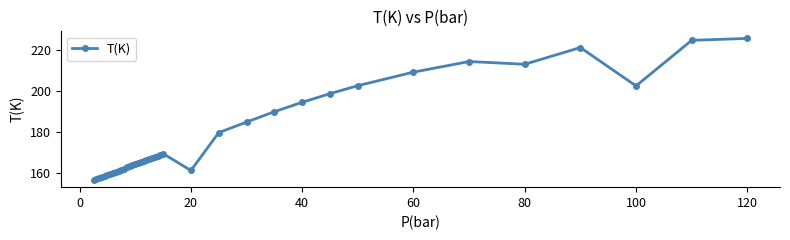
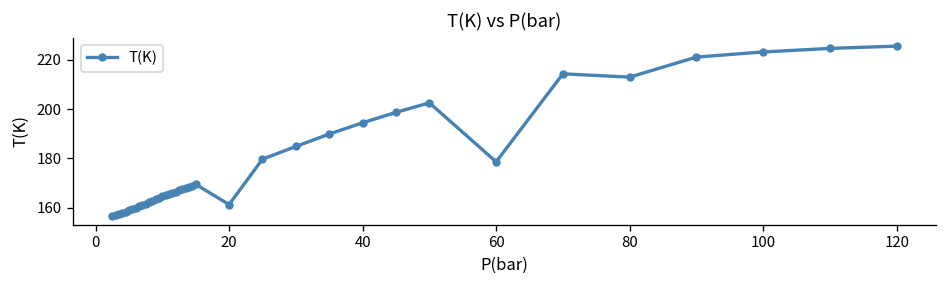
  {
    "20": 161,
    "40": 194,
-   "60": 209,
+   "60": 179,
    "80": 213,
-   "100": 202,
+   "100": 223,
    "120": 226
  }
